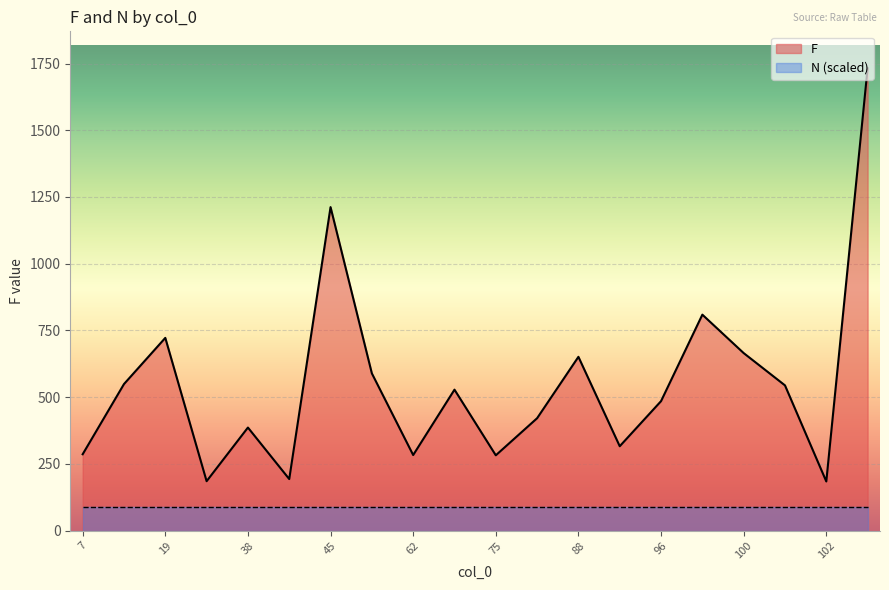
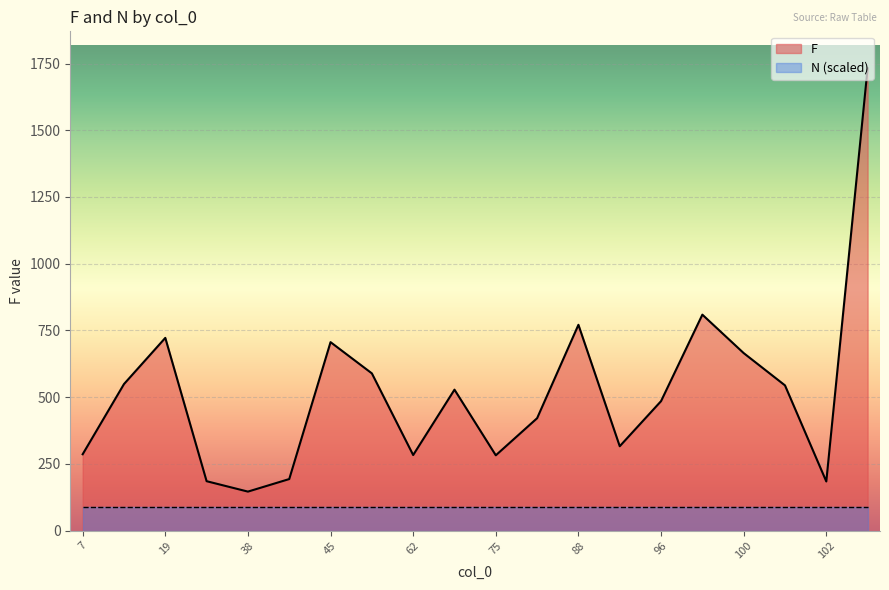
  {
    "F": {
-     "38": 390,
-     "45": 1210,
+     "38": 150,
+     "45": 710,
      "62": 280,
      "75": 280,
-     "88": 650,
+     "88": 770,
      "96": 490,
      "100": 670,
      "102": 180
    },
    "N (scaled)": {
      "38": 90,
      "45": 90,
      "62": 90,
      "75": 90,
      "88": 90,
      "96": 90,
      "100": 90,
      "102": 90
    }
  }
